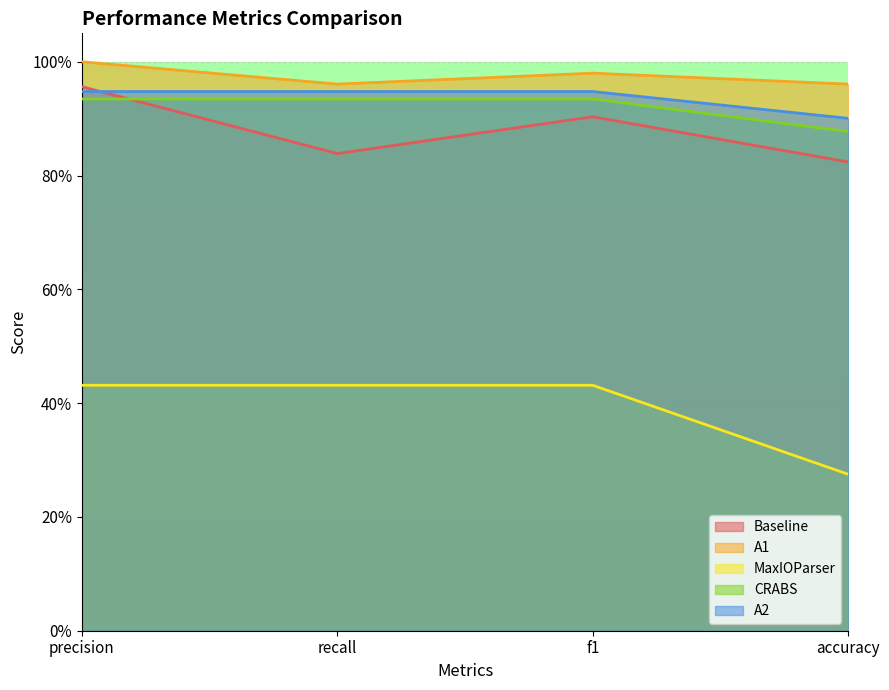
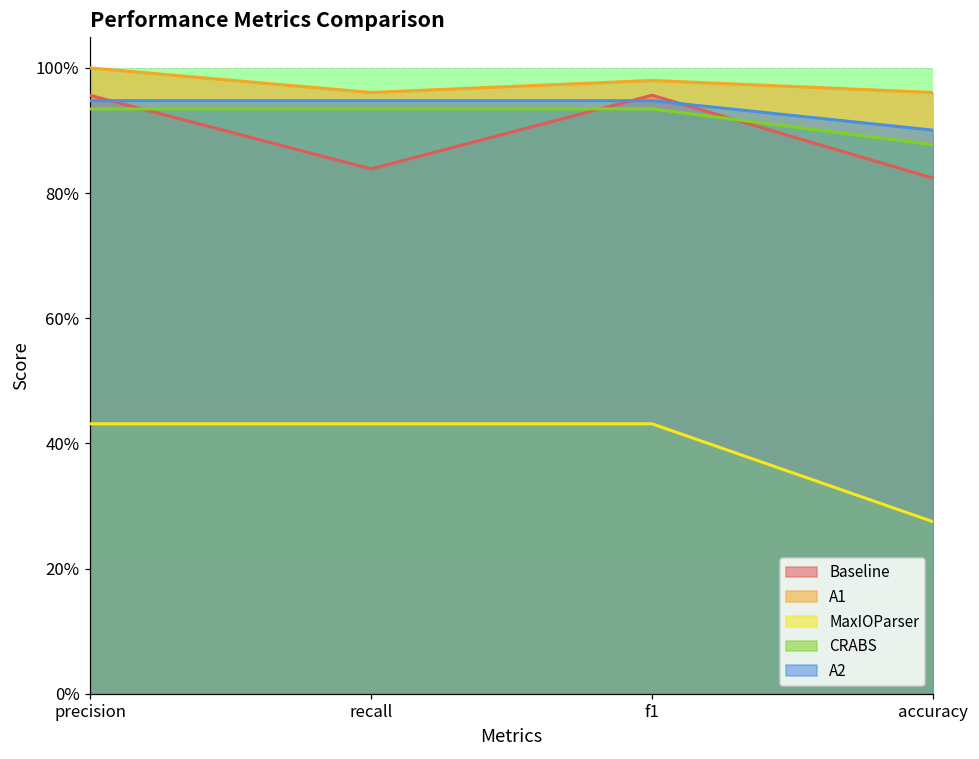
  {
    "Baseline": {
      "precision": "96%",
      "recall": "84%",
-     "f1": "90%",
+     "f1": "96%",
      "accuracy": "82%"
    },
    "CRABS": {
      "precision": "93%",
      "recall": "93%",
      "f1": "93%",
      "accuracy": "88%"
    },
    "A2": {
      "precision": "95%",
      "recall": "95%",
      "f1": "95%",
      "accuracy": "90%"
    }
  }
